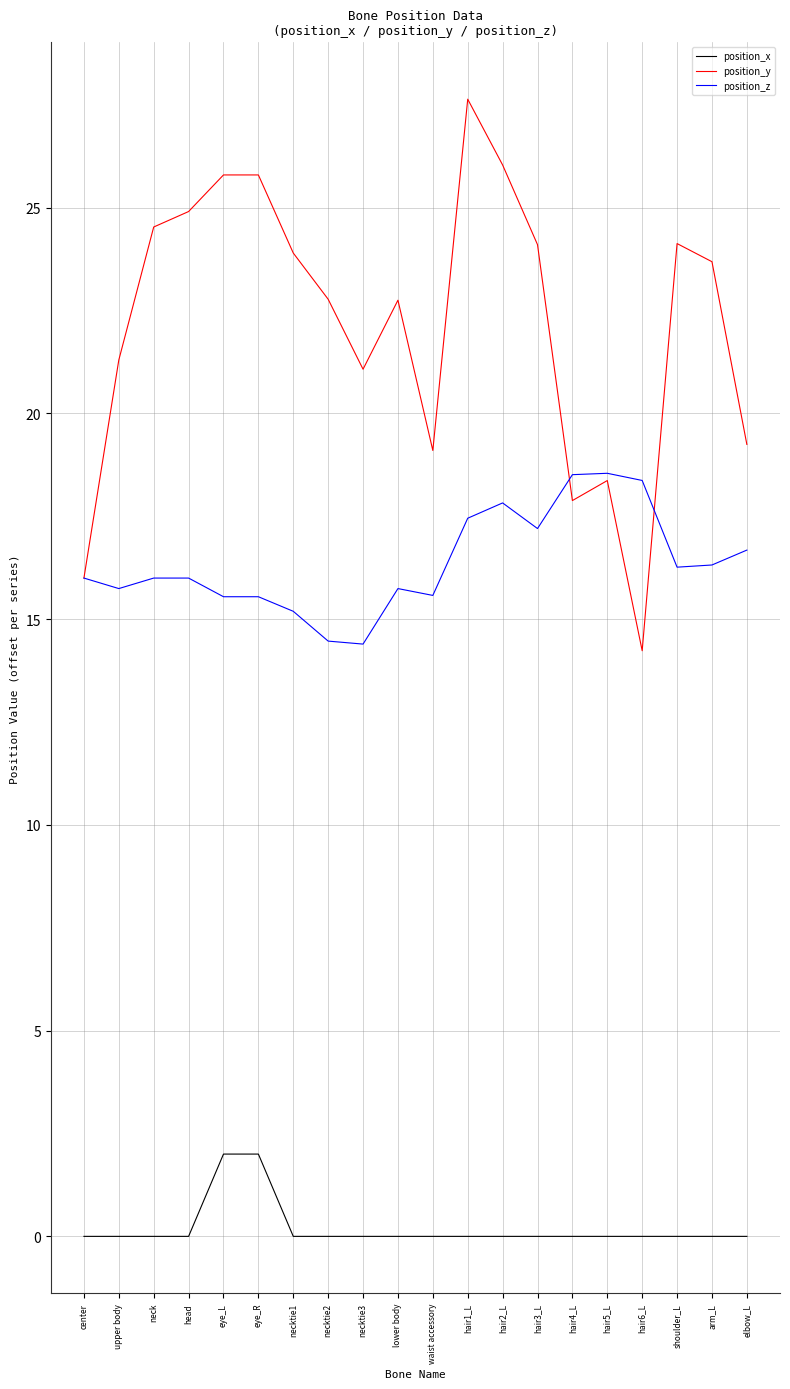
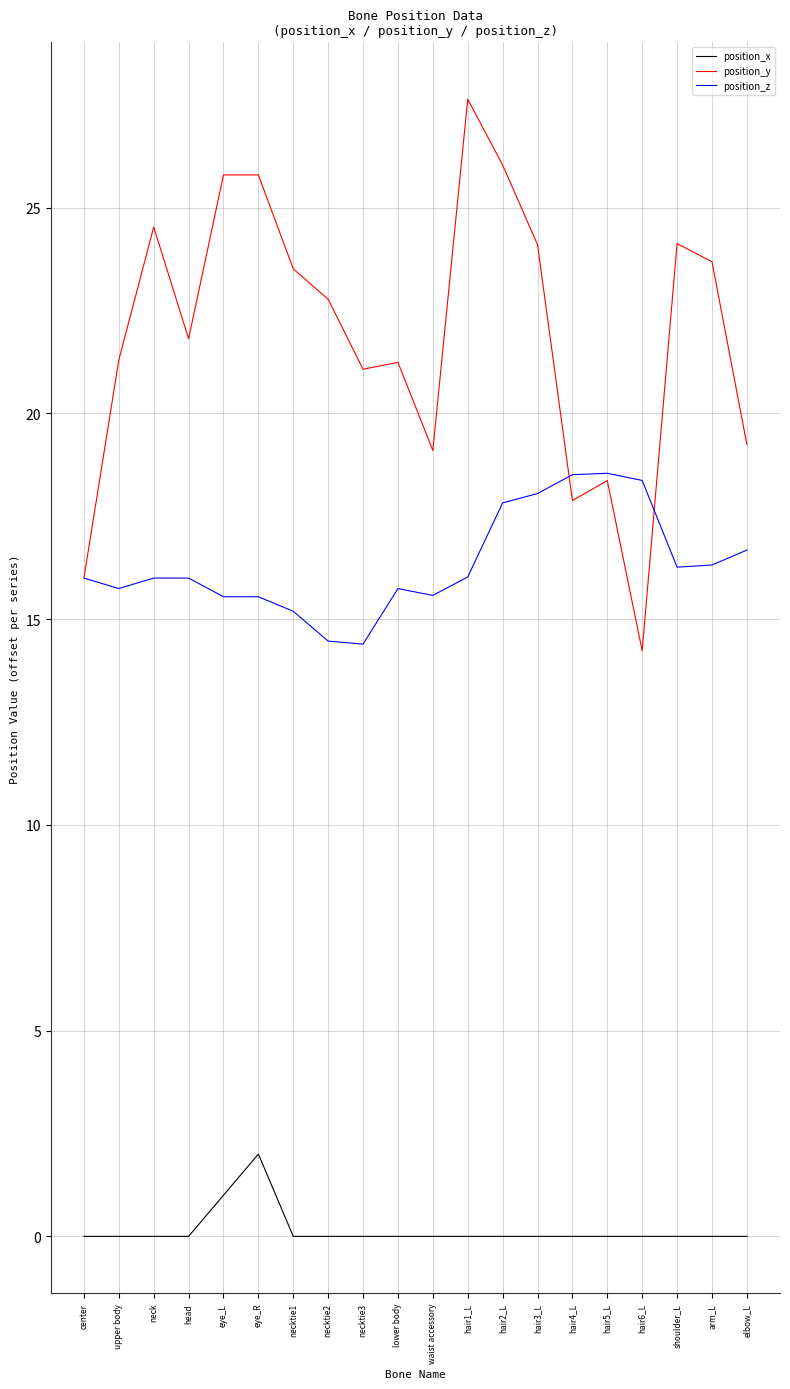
  {
    "position_x": {
      "center": 0,
      "upper body": 0,
      "neck": 0,
      "head": 0,
-     "eye_L": 2,
+     "eye_L": 1,
      "eye_R": 2,
      "necktie1": 0,
      "necktie2": 0,
      "necktie3": 0,
      "lower body": 0,
      "waist accessory": 0,
      "hair1_L": 0,
      "hair2_L": 0,
      "hair3_L": 0,
      "hair4_L": 0,
      "hair5_L": 0,
      "hair6_L": 0,
      "shoulder_L": 0,
      "arm_L": 0,
      "elbow_L": 0
    },
    "position_y": {
      "upper body": 21.3,
      "neck": 24.5,
-     "head": 24.9,
+     "head": 21.8,
      "eye_L": 25.8,
      "eye_R": 25.8,
-     "necktie1": 23.9,
+     "necktie1": 23.5,
      "necktie2": 22.8,
      "necktie3": 21.1,
-     "lower body": 22.8,
+     "lower body": 21.2,
      "waist accessory": 19.1,
      "hair1_L": 27.6,
      "hair2_L": 26.0,
      "hair3_L": 24.1,
      "hair4_L": 17.9,
      "hair5_L": 18.4,
      "hair6_L": 14.2,
      "shoulder_L": 24.1,
      "arm_L": 23.7,
      "elbow_L": 19.2
    },
    "position_z": {
      "upper body": 15.7,
      "neck": 16.0,
      "head": 16.0,
      "eye_L": 15.5,
      "eye_R": 15.5,
      "necktie1": 15.2,
      "necktie2": 14.5,
      "necktie3": 14.4,
      "lower body": 15.7,
      "waist accessory": 15.6,
-     "hair1_L": 17.5,
+     "hair1_L": 16.0,
      "hair2_L": 17.8,
-     "hair3_L": 17.2,
+     "hair3_L": 18.1,
      "hair4_L": 18.5,
      "hair5_L": 18.5,
      "hair6_L": 18.4,
      "shoulder_L": 16.3,
      "arm_L": 16.3,
      "elbow_L": 16.7
    }
  }
